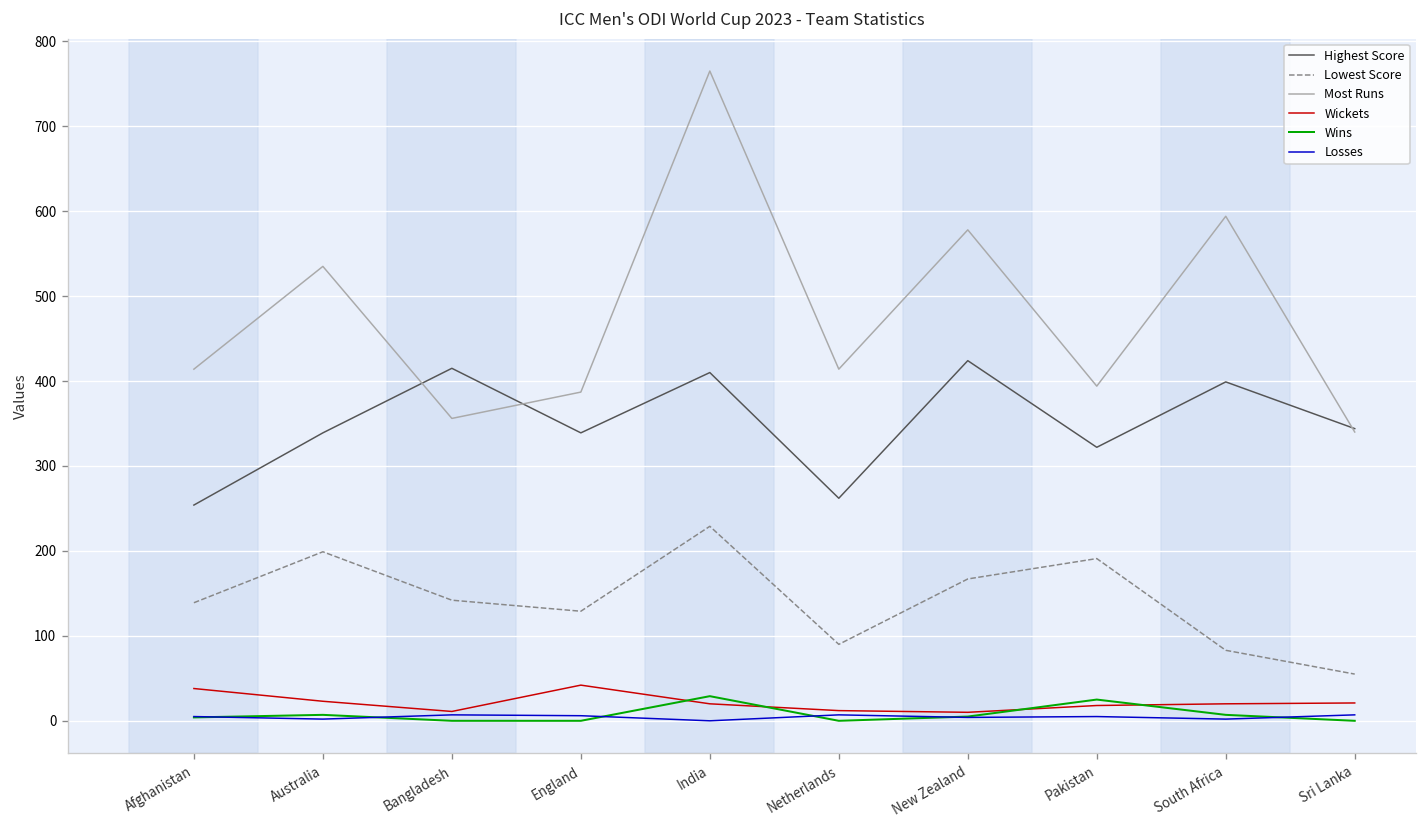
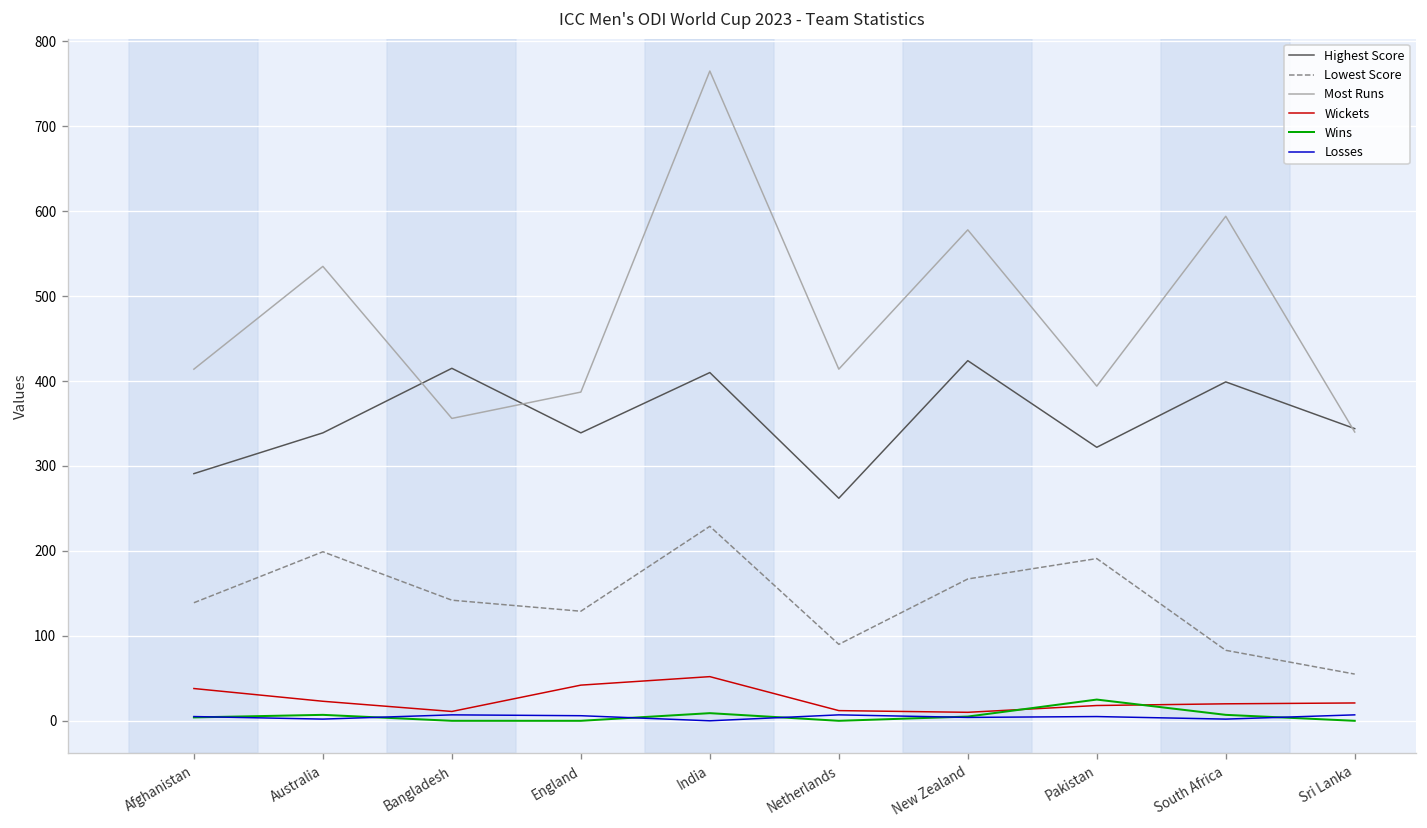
  {
    "Highest Score": {
-     "Afghanistan": 250,
+     "Afghanistan": 290,
      "Australia": 340,
      "Bangladesh": 420,
      "England": 340,
      "India": 410,
      "Netherlands": 260,
      "New Zealand": 420,
      "Pakistan": 320,
      "South Africa": 400,
      "Sri Lanka": 340
    },
    "Wickets": {
      "Afghanistan": 40,
      "Australia": 20,
      "Bangladesh": 10,
      "England": 40,
-     "India": 20,
+     "India": 50,
      "Netherlands": 10,
      "New Zealand": 10,
      "Pakistan": 20,
      "South Africa": 20,
      "Sri Lanka": 20
    },
    "Wins": {
      "Australia": 10,
      "Bangladesh": 0,
      "England": 0,
-     "India": 30,
+     "India": 10,
      "Netherlands": 0,
      "Pakistan": 30,
      "South Africa": 10,
      "Sri Lanka": 0
    },
    "Losses": {
      "Australia": 0,
      "Bangladesh": 10,
      "England": 10,
      "India": 0,
      "Netherlands": 10,
      "Pakistan": 10,
      "South Africa": 0,
      "Sri Lanka": 10
    }
  }
